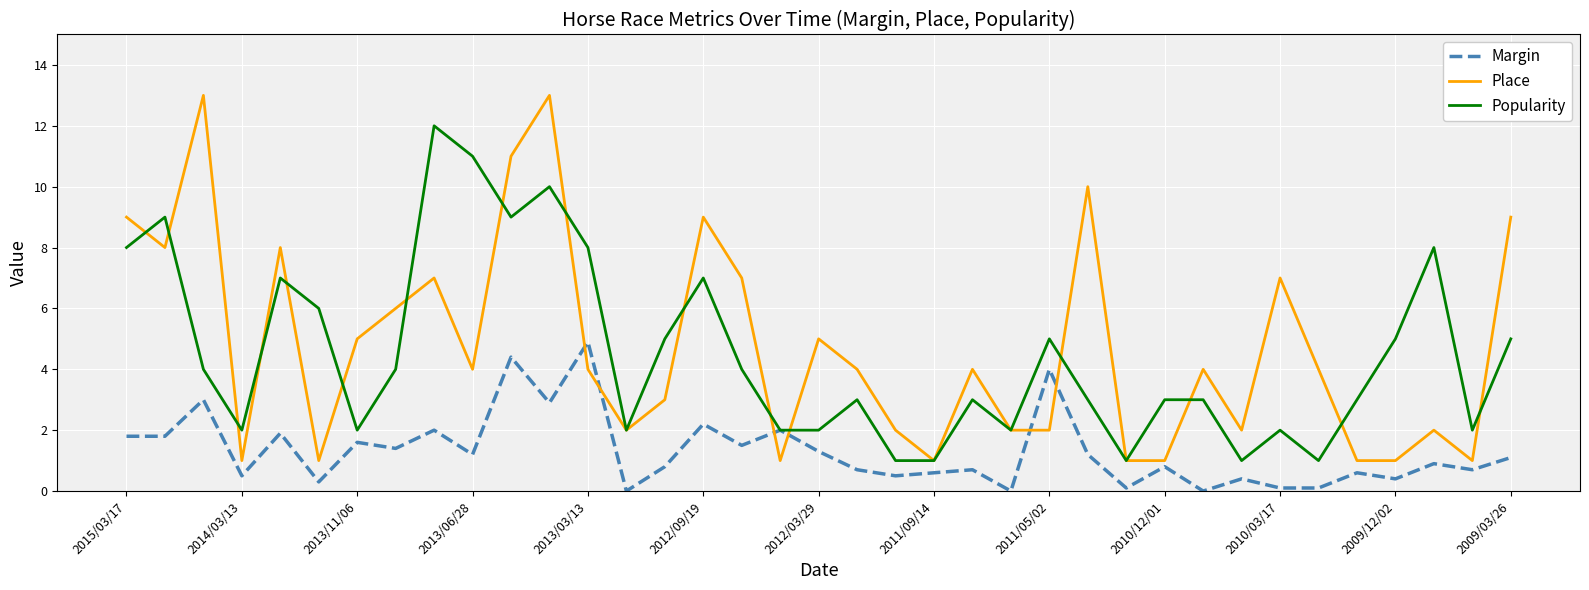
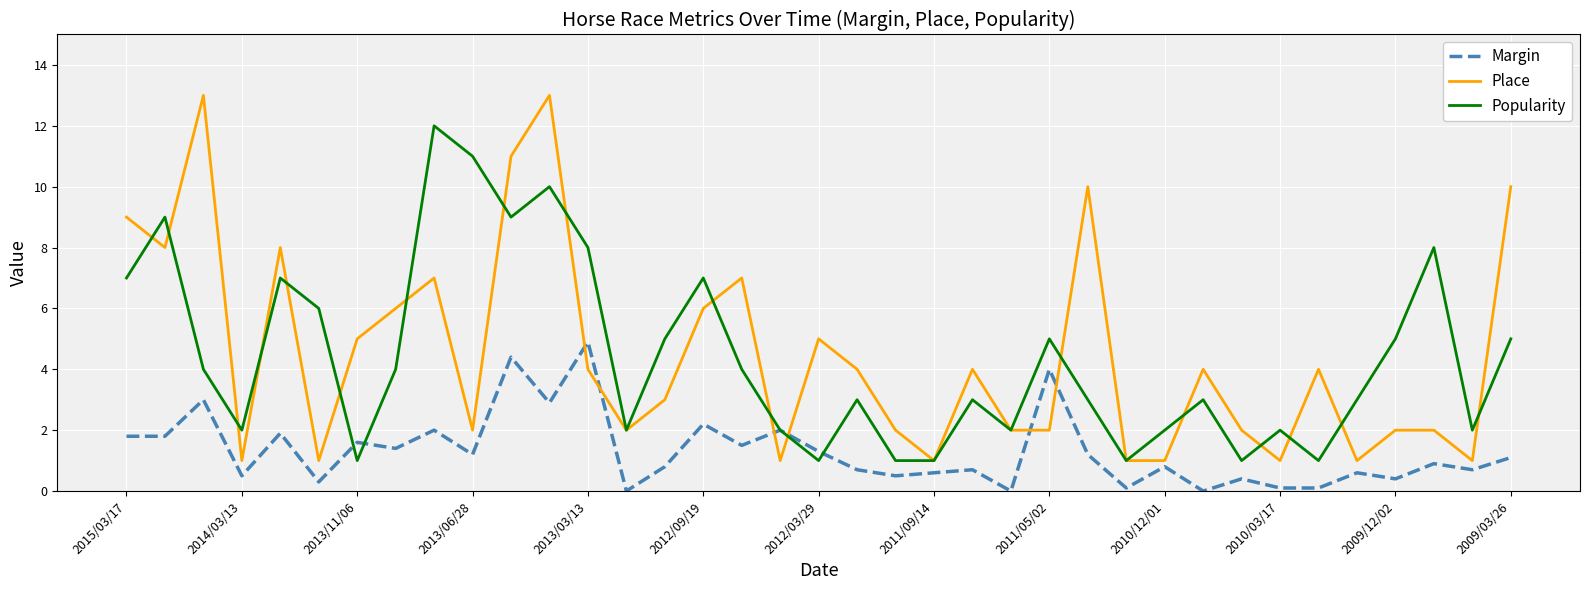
  {
    "Margin": {
      "2015/03/17": 1.8,
      "2014/03/13": 0.5,
      "2013/11/06": 1.6,
      "2013/06/28": 1.2,
      "2013/03/13": 4.9,
      "2012/09/19": 2.2,
      "2012/03/29": 1.3,
      "2011/09/14": 0.6,
      "2011/05/02": 4,
      "2010/12/01": 0.8,
      "2010/03/17": 0.1,
      "2009/12/02": 0.4,
      "2009/03/26": 1.1
    },
    "Place": {
      "2015/03/17": 9,
      "2014/03/13": 1,
      "2013/11/06": 5,
-     "2013/06/28": 4,
+     "2013/06/28": 2,
      "2013/03/13": 4,
-     "2012/09/19": 9,
+     "2012/09/19": 6,
      "2012/03/29": 5,
      "2011/05/02": 2,
      "2010/12/01": 1,
-     "2010/03/17": 7,
-     "2009/12/02": 1,
-     "2009/03/26": 9
+     "2010/03/17": 1,
+     "2009/12/02": 2,
+     "2009/03/26": 10
    },
    "Popularity": {
-     "2015/03/17": 8,
+     "2015/03/17": 7,
      "2014/03/13": 2,
-     "2013/11/06": 2,
+     "2013/11/06": 1,
      "2013/06/28": 11,
      "2013/03/13": 8,
      "2012/09/19": 7,
-     "2012/03/29": 2,
+     "2012/03/29": 1,
      "2011/05/02": 5,
-     "2010/12/01": 3,
+     "2010/12/01": 2,
      "2010/03/17": 2,
      "2009/12/02": 5,
      "2009/03/26": 5
    }
  }
